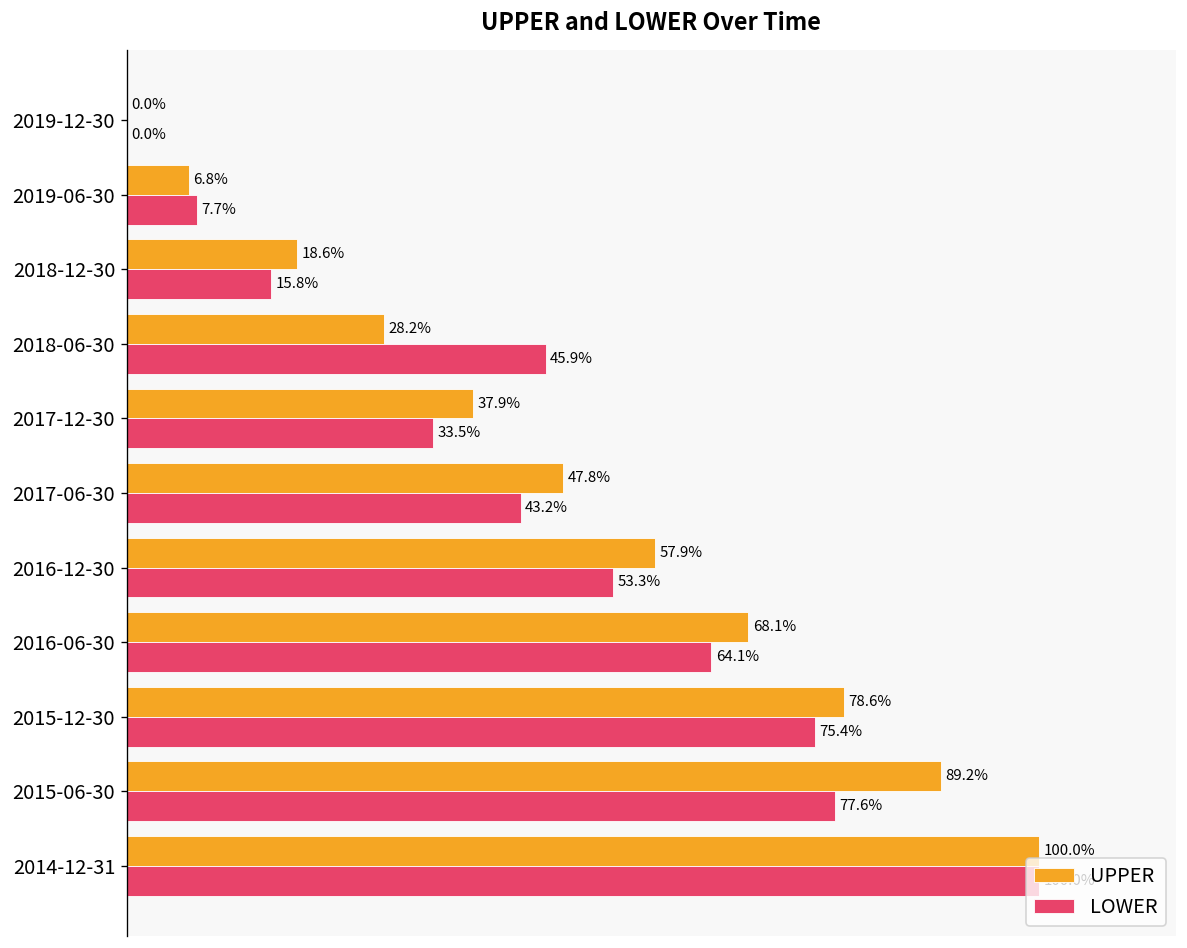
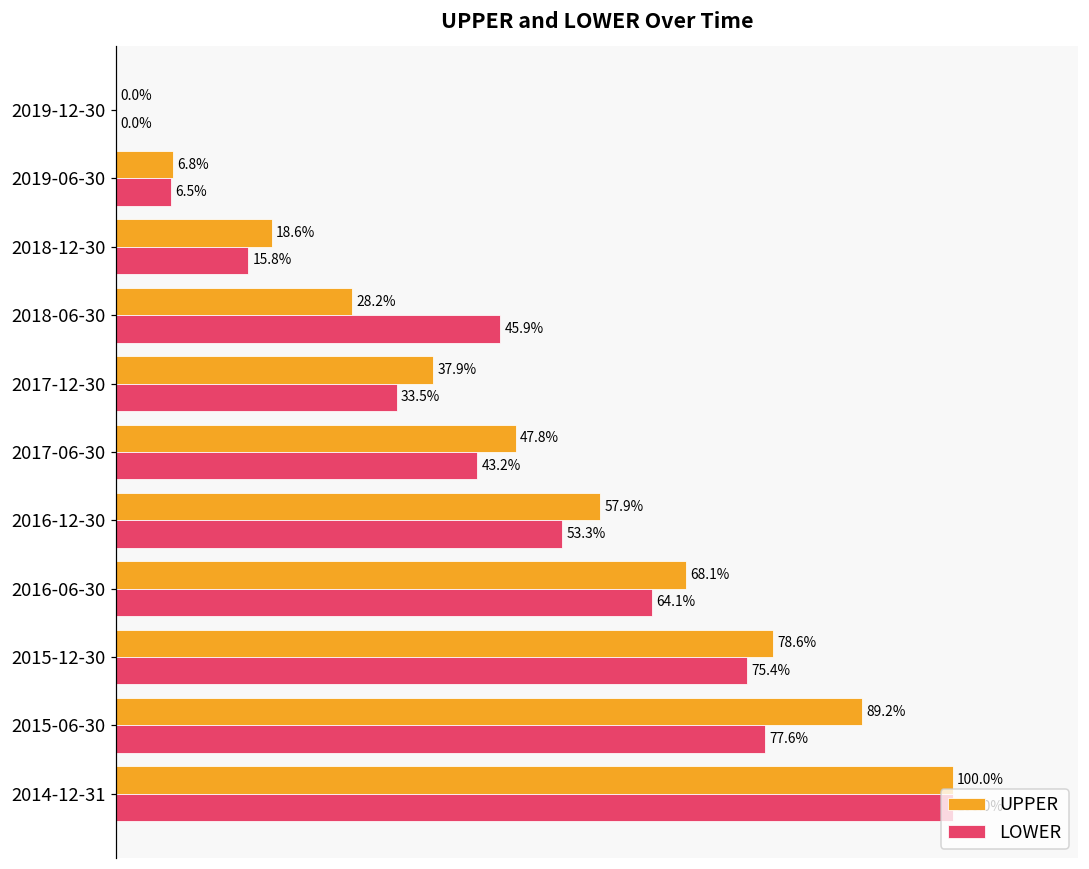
  {
    "UPPER": {
      "2019-12-30": "0.0%",
      "2019-06-30": "6.8%",
      "2018-12-30": "18.6%",
      "2018-06-30": "28.2%",
      "2017-12-30": "37.9%",
      "2017-06-30": "47.8%",
      "2016-12-30": "57.9%",
      "2016-06-30": "68.1%",
      "2015-12-30": "78.6%",
      "2015-06-30": "89.2%",
      "2014-12-31": "100.0%"
    },
    "LOWER": {
      "2019-12-30": "0.0%",
-     "2019-06-30": "7.7%",
+     "2019-06-30": "6.5%",
      "2018-12-30": "15.8%",
      "2018-06-30": "45.9%",
      "2017-12-30": "33.5%",
      "2017-06-30": "43.2%",
      "2016-12-30": "53.3%",
      "2016-06-30": "64.1%",
      "2015-12-30": "75.4%",
      "2015-06-30": "77.6%"
    }
  }
